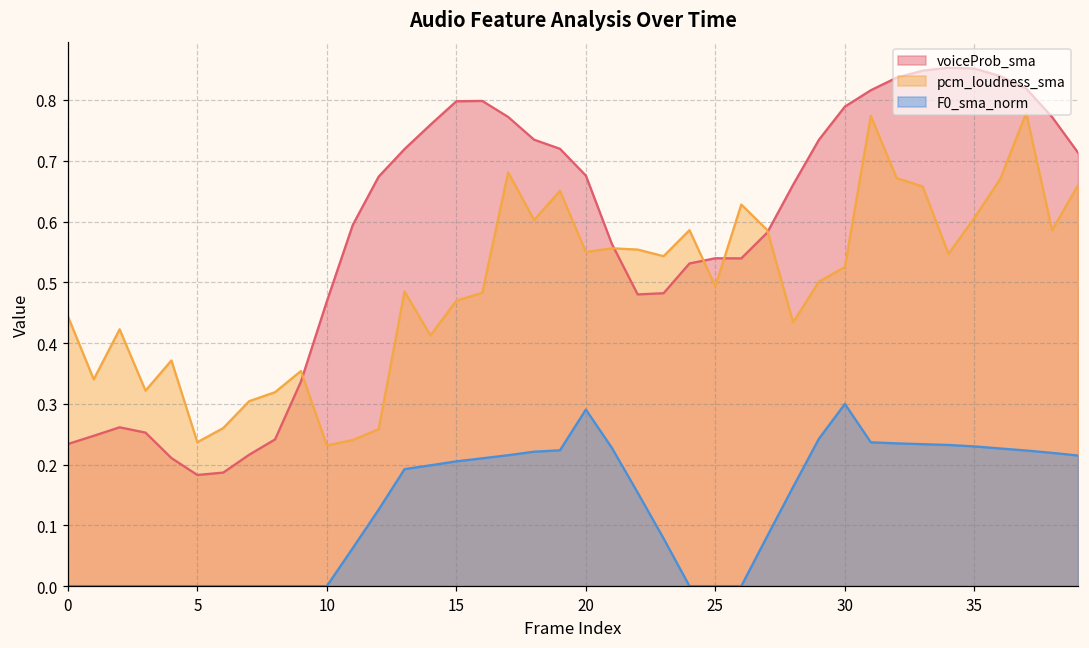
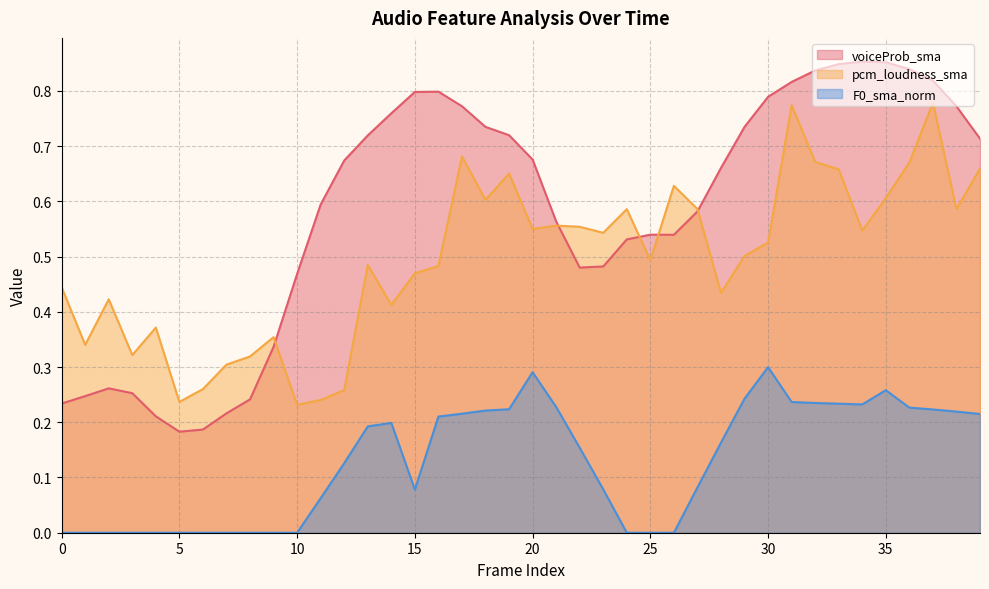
  {
    "F0_sma_norm": {
      "0": 0.00,
      "5": 0.00,
      "10": 0.00,
-     "15": 0.21,
+     "15": 0.08,
      "20": 0.29,
      "25": 0.00,
      "30": 0.30,
-     "35": 0.23
+     "35": 0.26
    }
  }
